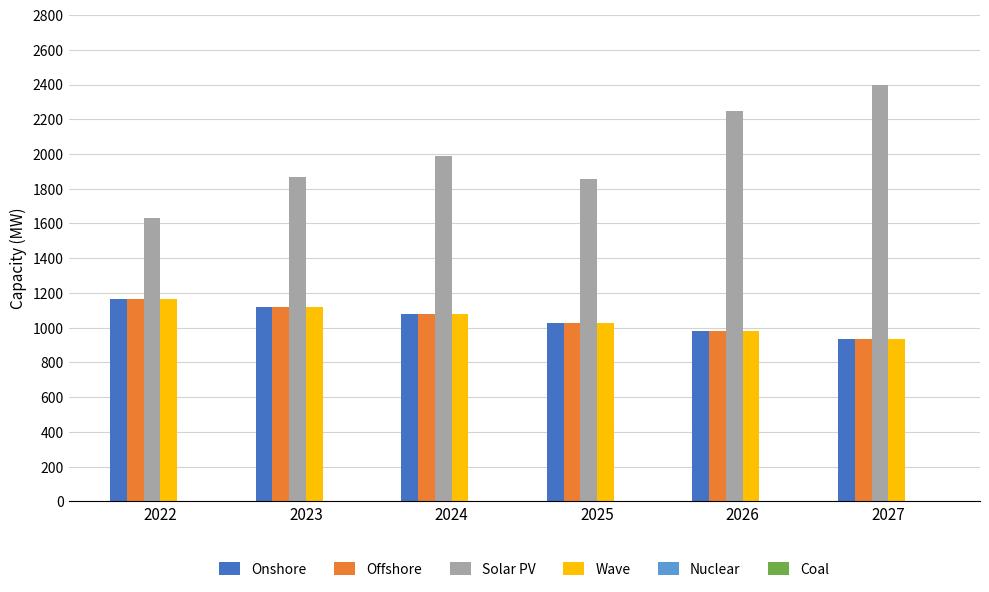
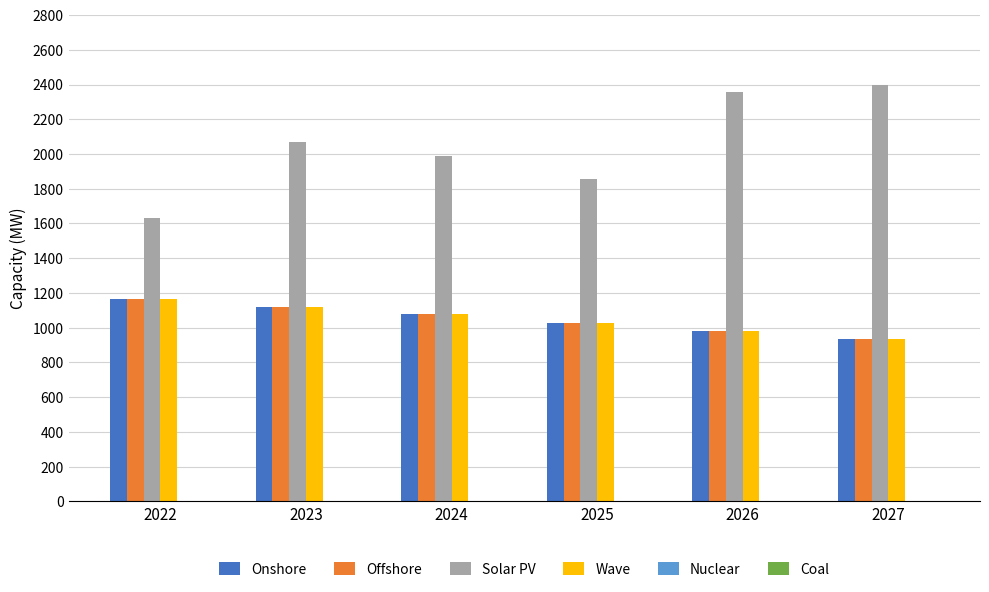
  {
    "Offshore": {
      "2022": 1170,
      "2023": 1120,
      "2024": 1080,
      "2025": 1030,
      "2026": 980,
      "2027": 930
    },
    "Solar PV": {
      "2022": 1630,
-     "2023": 1870,
+     "2023": 2070,
      "2024": 1990,
      "2025": 1860,
-     "2026": 2250,
+     "2026": 2350,
      "2027": 2400
    },
    "Wave": {
      "2022": 1170,
      "2023": 1120,
      "2024": 1080,
      "2025": 1030,
      "2026": 980,
      "2027": 930
    },
    "Coal": {
      "2022": 0,
      "2023": 0,
      "2024": 0,
      "2025": 0,
      "2026": 0,
      "2027": 0
    }
  }
